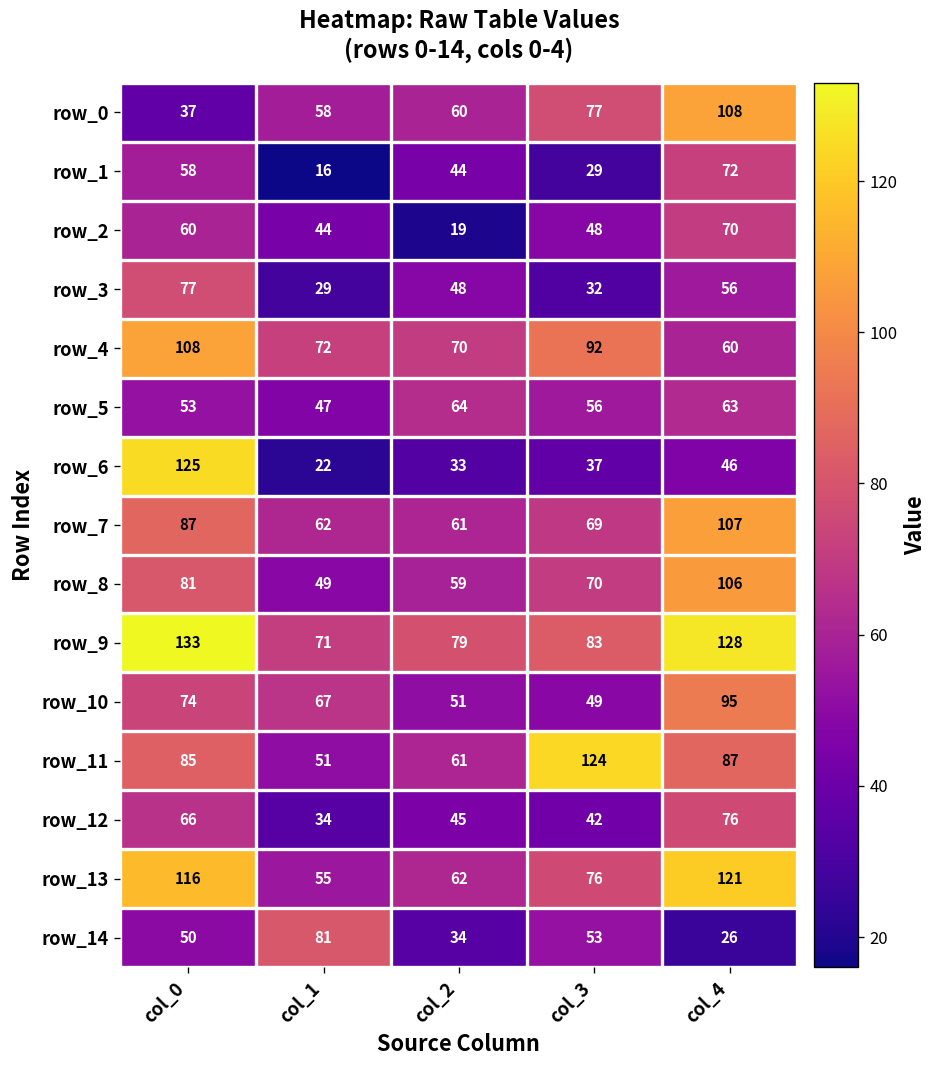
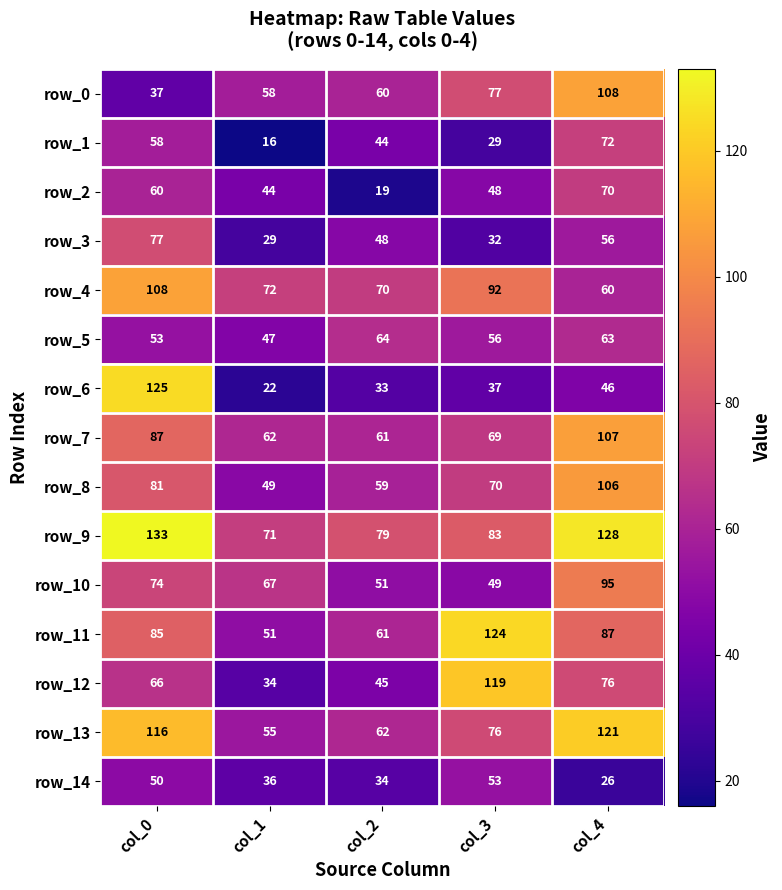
  {
    "row_0": {
      "col_0": 37,
      "col_1": 58,
      "col_2": 60,
      "col_3": 77,
      "col_4": 108
    },
    "row_1": {
      "col_0": 58,
      "col_1": 16,
      "col_2": 44,
      "col_3": 29,
      "col_4": 72
    },
    "row_2": {
      "col_0": 60,
      "col_1": 44,
      "col_2": 19,
      "col_3": 48,
      "col_4": 70
    },
    "row_3": {
      "col_0": 77,
      "col_1": 29,
      "col_2": 48,
      "col_3": 32,
      "col_4": 56
    },
    "row_4": {
      "col_0": 108,
      "col_1": 72,
      "col_2": 70,
      "col_3": 92,
      "col_4": 60
    },
    "row_5": {
      "col_0": 53,
      "col_1": 47,
      "col_2": 64,
      "col_3": 56,
      "col_4": 63
    },
    "row_6": {
      "col_0": 125,
      "col_1": 22,
      "col_2": 33,
      "col_3": 37,
      "col_4": 46
    },
    "row_7": {
      "col_0": 87,
      "col_1": 62,
      "col_2": 61,
      "col_3": 69,
      "col_4": 107
    },
    "row_8": {
      "col_0": 81,
      "col_1": 49,
      "col_2": 59,
      "col_3": 70,
      "col_4": 106
    },
    "row_9": {
      "col_0": 133,
      "col_1": 71,
      "col_2": 79,
      "col_3": 83,
      "col_4": 128
    },
    "row_10": {
      "col_0": 74,
      "col_1": 67,
      "col_2": 51,
      "col_3": 49,
      "col_4": 95
    },
    "row_11": {
      "col_0": 85,
      "col_1": 51,
      "col_2": 61,
      "col_3": 124,
      "col_4": 87
    },
    "row_12": {
      "col_0": 66,
      "col_1": 34,
      "col_2": 45,
-     "col_3": 42,
+     "col_3": 119,
      "col_4": 76
    },
    "row_13": {
      "col_0": 116,
      "col_1": 55,
      "col_2": 62,
      "col_3": 76,
      "col_4": 121
    },
    "row_14": {
      "col_0": 50,
-     "col_1": 81,
+     "col_1": 36,
      "col_2": 34,
      "col_3": 53,
      "col_4": 26
    }
  }
